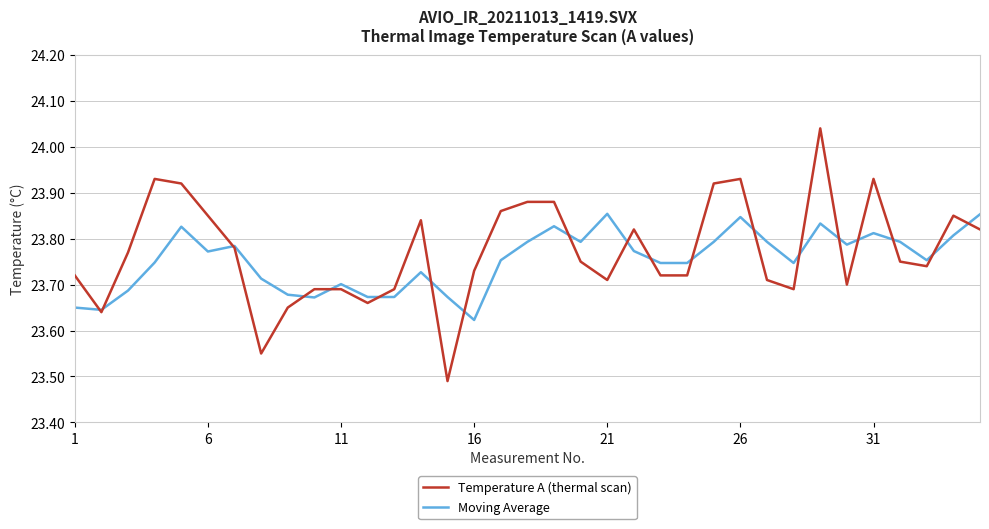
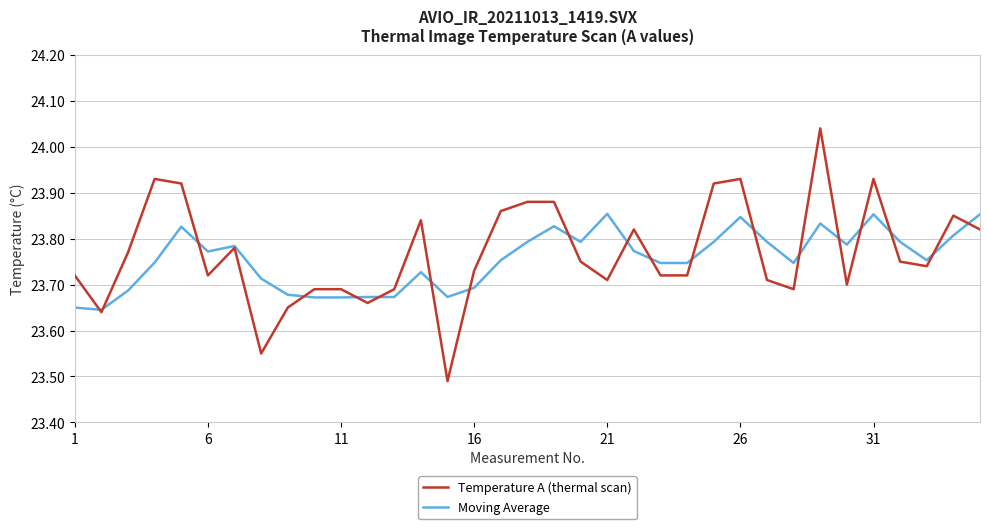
  {
    "Temperature A (thermal scan)": {
      "1": 23.72,
-     "6": 23.85,
+     "6": 23.72,
      "11": 23.69,
      "16": 23.73,
      "21": 23.71,
      "26": 23.93,
      "31": 23.93
    },
    "Moving Average": {
      "1": 23.65,
      "6": 23.77,
-     "11": 23.70,
-     "16": 23.62,
+     "11": 23.67,
+     "16": 23.69,
      "21": 23.85,
      "26": 23.85,
-     "31": 23.81
+     "31": 23.85
    }
  }
